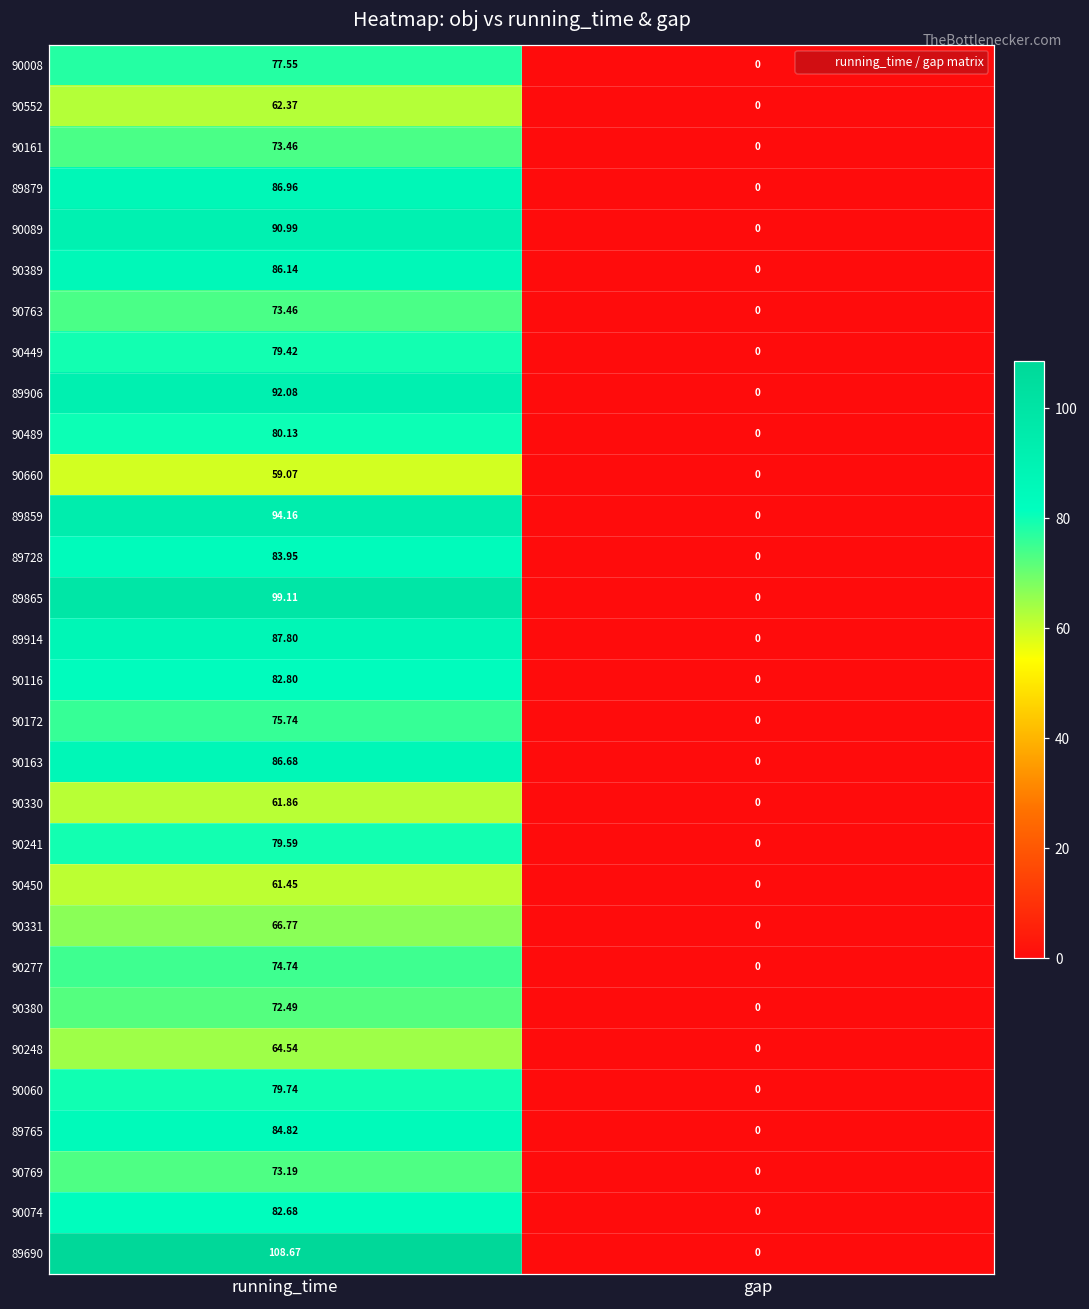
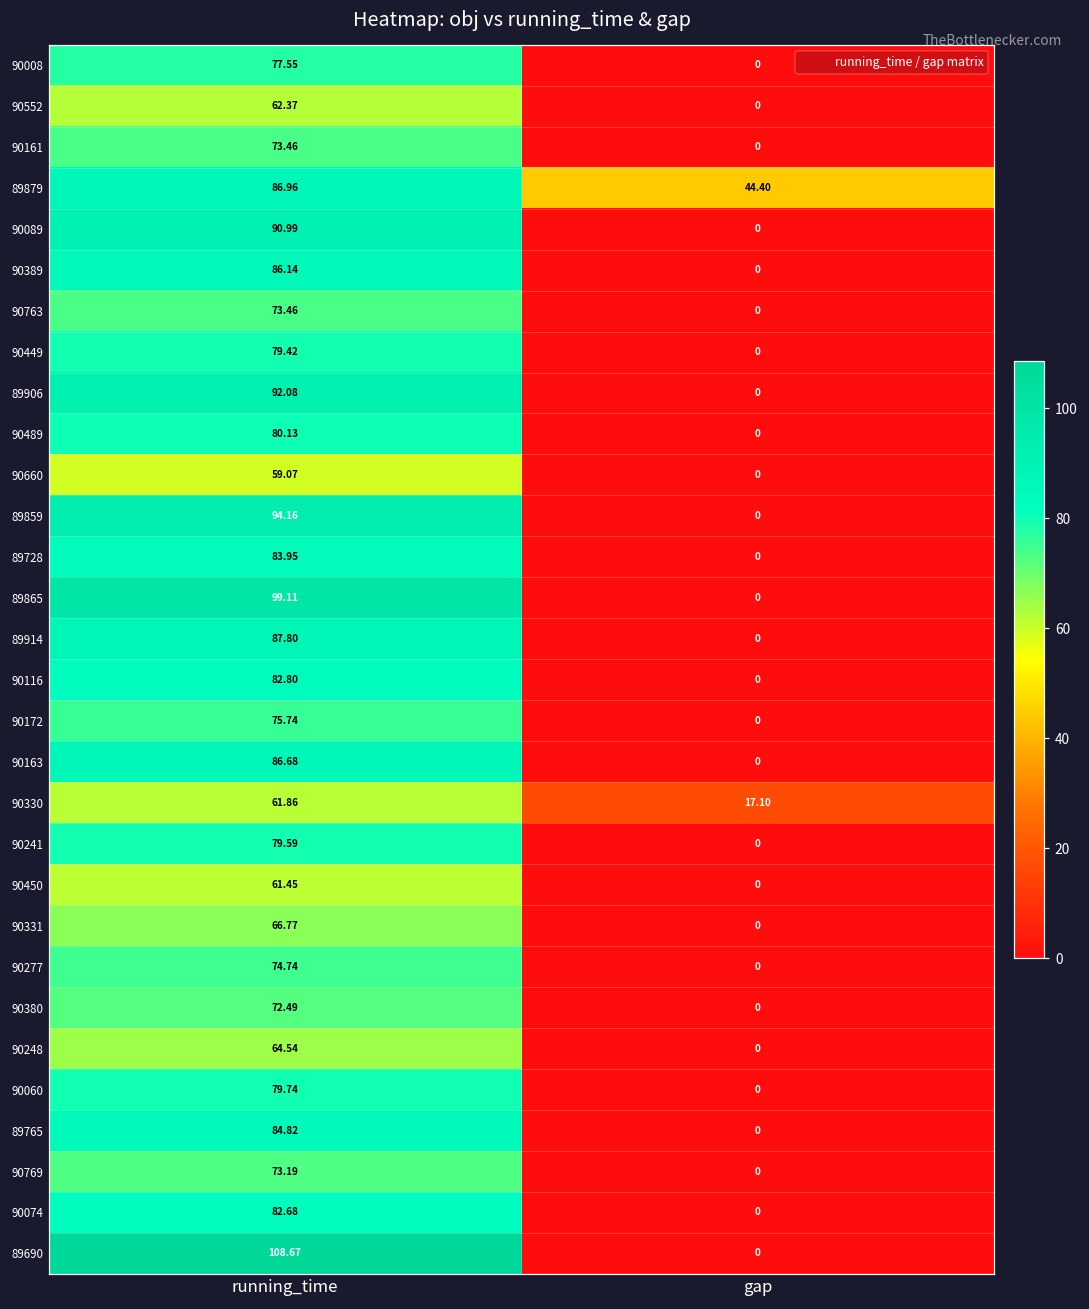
  {
    "90008": {
      "running_time": 77.55,
      "gap": 0
    },
    "90552": {
      "running_time": 62.37,
      "gap": 0
    },
    "90161": {
      "running_time": 73.46,
      "gap": 0
    },
    "89879": {
      "running_time": 86.96,
-     "gap": 0
+     "gap": 44.40
    },
    "90089": {
      "running_time": 90.99,
      "gap": 0
    },
    "90389": {
      "running_time": 86.14,
      "gap": 0
    },
    "90763": {
      "running_time": 73.46,
      "gap": 0
    },
    "90449": {
      "running_time": 79.42,
      "gap": 0
    },
    "89906": {
      "running_time": 92.08,
      "gap": 0
    },
    "90489": {
      "running_time": 80.13,
      "gap": 0
    },
    "90660": {
      "running_time": 59.07,
      "gap": 0
    },
    "89859": {
      "running_time": 94.16,
      "gap": 0
    },
    "89728": {
      "running_time": 83.95,
      "gap": 0
    },
    "89865": {
      "running_time": 99.11,
      "gap": 0
    },
    "89914": {
      "running_time": 87.80,
      "gap": 0
    },
    "90116": {
      "running_time": 82.80,
      "gap": 0
    },
    "90172": {
      "running_time": 75.74,
      "gap": 0
    },
    "90163": {
      "running_time": 86.68,
      "gap": 0
    },
    "90330": {
      "running_time": 61.86,
-     "gap": 0
+     "gap": 17.10
    },
    "90241": {
      "running_time": 79.59,
      "gap": 0
    },
    "90450": {
      "running_time": 61.45,
      "gap": 0
    },
    "90331": {
      "running_time": 66.77,
      "gap": 0
    },
    "90277": {
      "running_time": 74.74,
      "gap": 0
    },
    "90380": {
      "running_time": 72.49,
      "gap": 0
    },
    "90248": {
      "running_time": 64.54,
      "gap": 0
    },
    "90060": {
      "running_time": 79.74,
      "gap": 0
    },
    "89765": {
      "running_time": 84.82,
      "gap": 0
    },
    "90769": {
      "running_time": 73.19,
      "gap": 0
    },
    "90074": {
      "running_time": 82.68,
      "gap": 0
    },
    "89690": {
      "running_time": 108.67,
      "gap": 0
    }
  }
